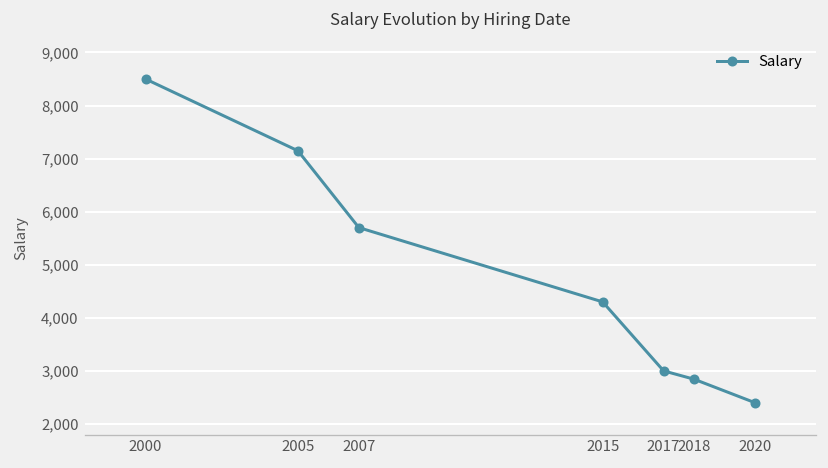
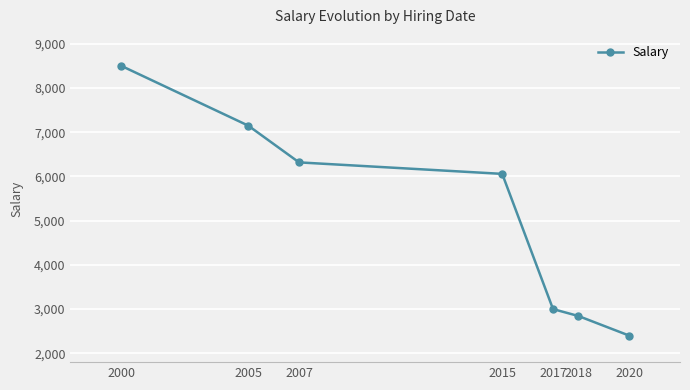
  {
    "2000": "8,500",
    "2005": "7,100",
-   "2007": "5,700",
-   "2015": "4,300",
+   "2007": "6,300",
+   "2015": "6,100",
    "2017": "3,000",
    "2018": "2,800",
    "2020": "2,400"
  }
